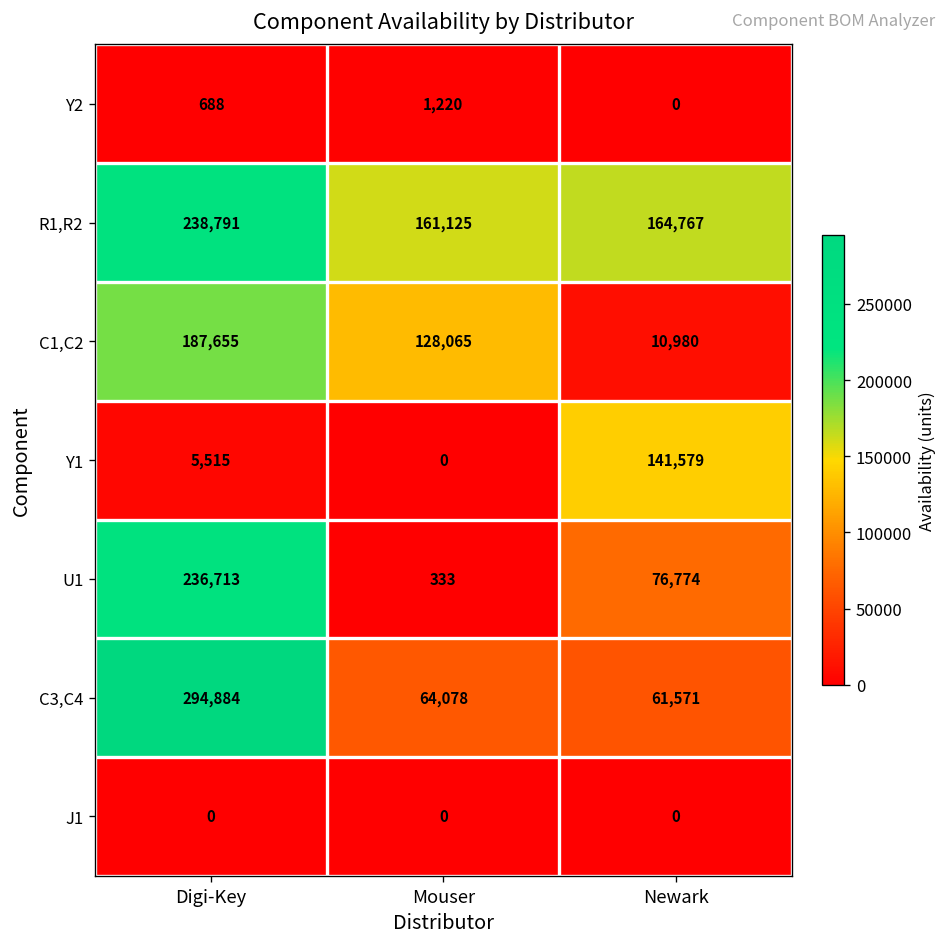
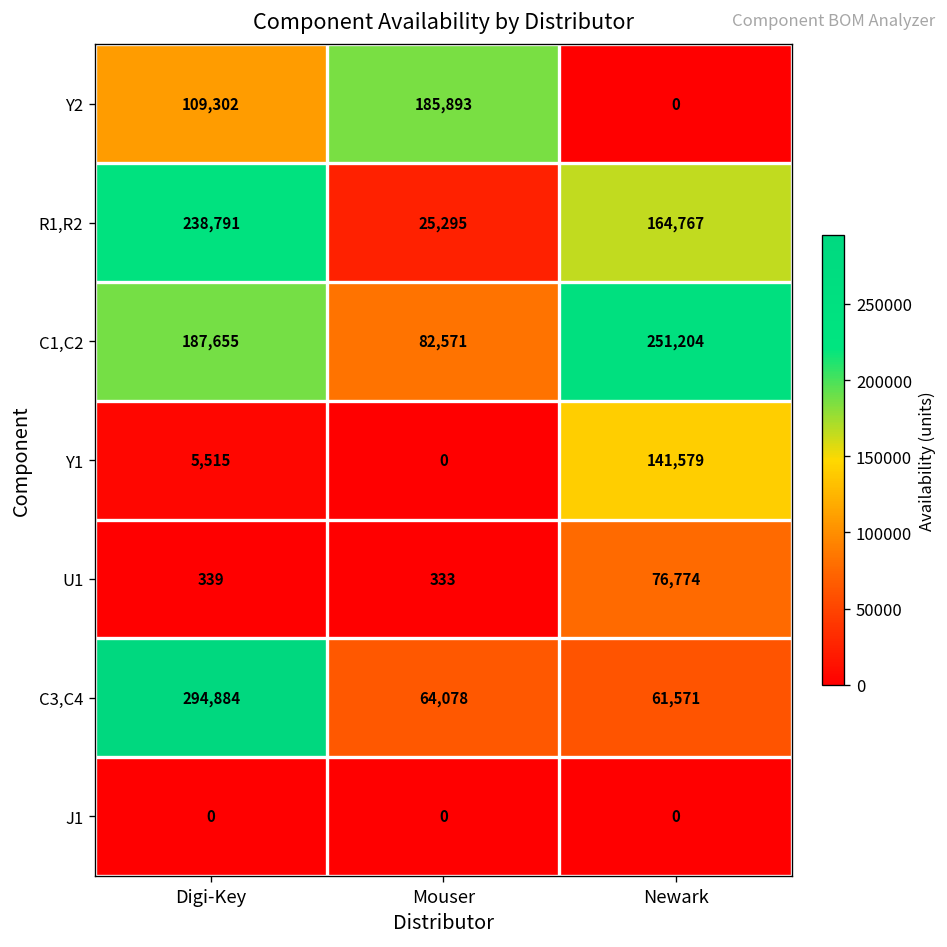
  {
    "Y2": {
-     "Digi-Key": "688",
-     "Mouser": "1,220",
+     "Digi-Key": "109,302",
+     "Mouser": "185,893",
      "Newark": "0"
    },
    "R1,R2": {
      "Digi-Key": "238,791",
-     "Mouser": "161,125",
+     "Mouser": "25,295",
      "Newark": "164,767"
    },
    "C1,C2": {
      "Digi-Key": "187,655",
-     "Mouser": "128,065",
-     "Newark": "10,980"
+     "Mouser": "82,571",
+     "Newark": "251,204"
    },
    "Y1": {
      "Digi-Key": "5,515",
      "Mouser": "0",
      "Newark": "141,579"
    },
    "U1": {
-     "Digi-Key": "236,713",
+     "Digi-Key": "339",
      "Mouser": "333",
      "Newark": "76,774"
    },
    "C3,C4": {
      "Digi-Key": "294,884",
      "Mouser": "64,078",
      "Newark": "61,571"
    },
    "J1": {
      "Digi-Key": "0",
      "Mouser": "0",
      "Newark": "0"
    }
  }
